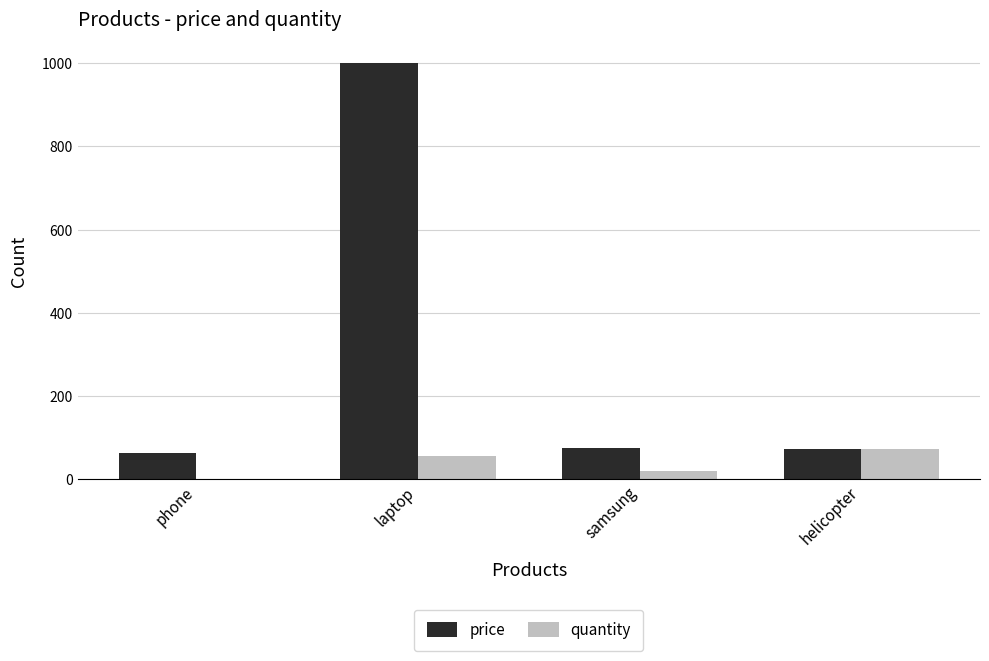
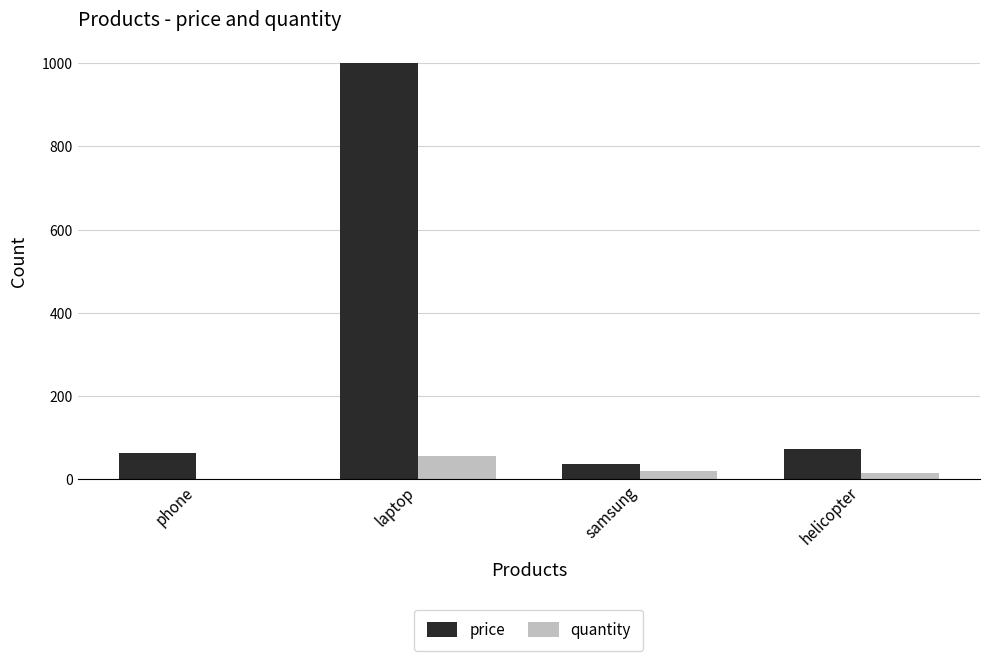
  {
    "price": {
      "phone": 60,
      "laptop": 1000,
-     "samsung": 80,
+     "samsung": 40,
      "helicopter": 70
    },
    "quantity": {
      "laptop": 60,
      "samsung": 20,
-     "helicopter": 70
+     "helicopter": 20
    }
  }
